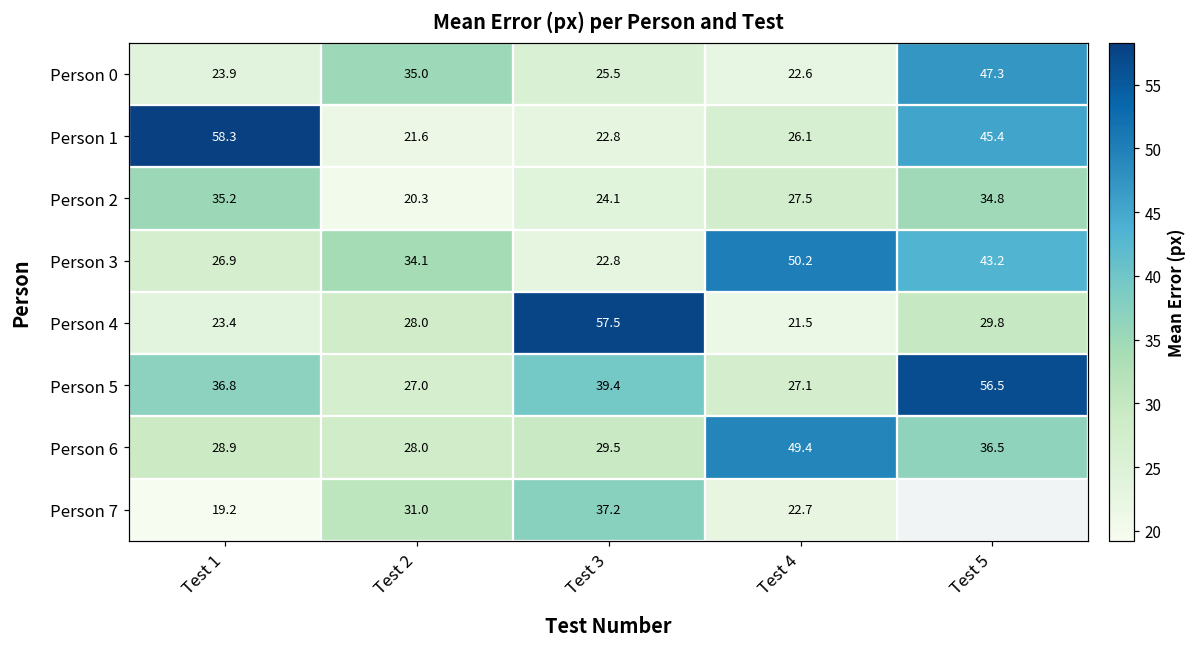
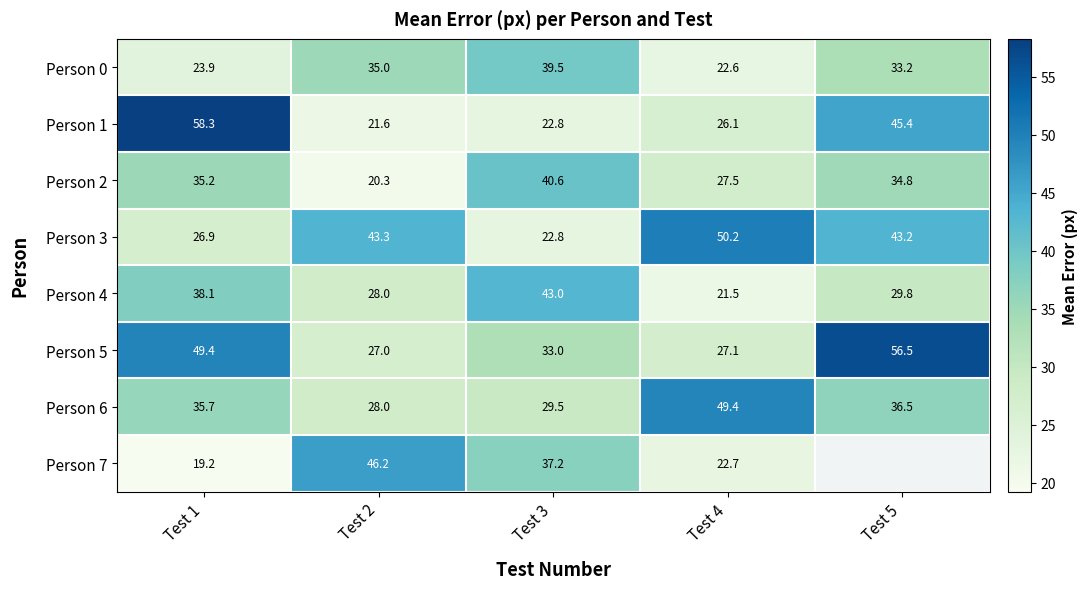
  {
    "Person 0": {
      "Test 1": 23.9,
      "Test 2": 35.0,
-     "Test 3": 25.5,
+     "Test 3": 39.5,
      "Test 4": 22.6,
-     "Test 5": 47.3
+     "Test 5": 33.2
    },
    "Person 1": {
      "Test 1": 58.3,
      "Test 2": 21.6,
      "Test 3": 22.8,
      "Test 4": 26.1,
      "Test 5": 45.4
    },
    "Person 2": {
      "Test 1": 35.2,
      "Test 2": 20.3,
-     "Test 3": 24.1,
+     "Test 3": 40.6,
      "Test 4": 27.5,
      "Test 5": 34.8
    },
    "Person 3": {
      "Test 1": 26.9,
-     "Test 2": 34.1,
+     "Test 2": 43.3,
      "Test 3": 22.8,
      "Test 4": 50.2,
      "Test 5": 43.2
    },
    "Person 4": {
-     "Test 1": 23.4,
+     "Test 1": 38.1,
      "Test 2": 28.0,
-     "Test 3": 57.5,
+     "Test 3": 43.0,
      "Test 4": 21.5,
      "Test 5": 29.8
    },
    "Person 5": {
-     "Test 1": 36.8,
+     "Test 1": 49.4,
      "Test 2": 27.0,
-     "Test 3": 39.4,
+     "Test 3": 33.0,
      "Test 4": 27.1,
      "Test 5": 56.5
    },
    "Person 6": {
-     "Test 1": 28.9,
+     "Test 1": 35.7,
      "Test 2": 28.0,
      "Test 3": 29.5,
      "Test 4": 49.4,
      "Test 5": 36.5
    },
    "Person 7": {
      "Test 1": 19.2,
-     "Test 2": 31.0,
+     "Test 2": 46.2,
      "Test 3": 37.2,
      "Test 4": 22.7
    }
  }
